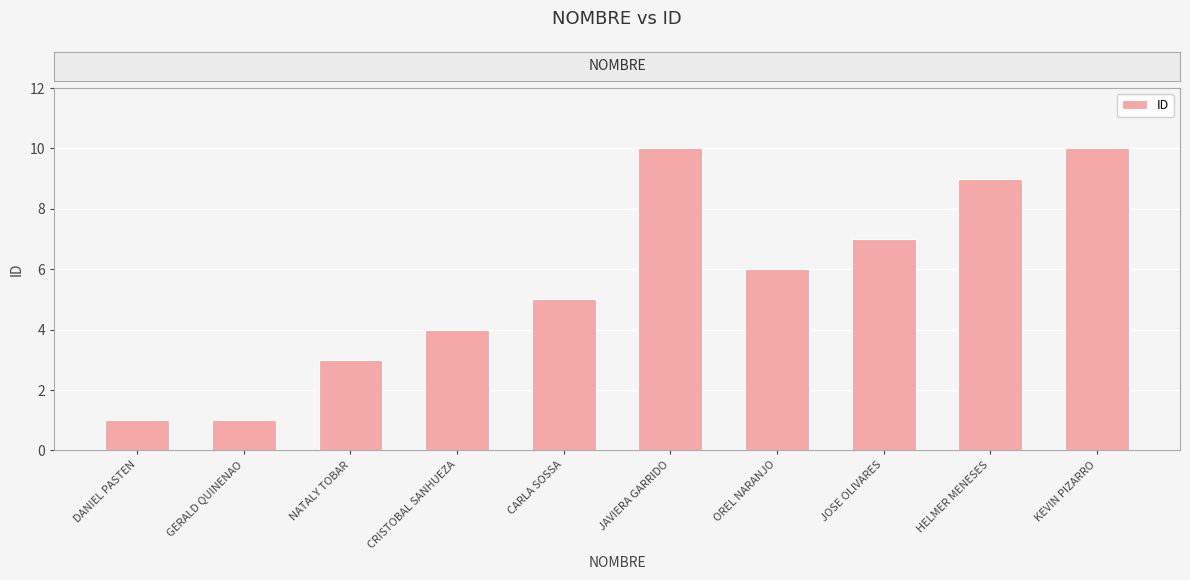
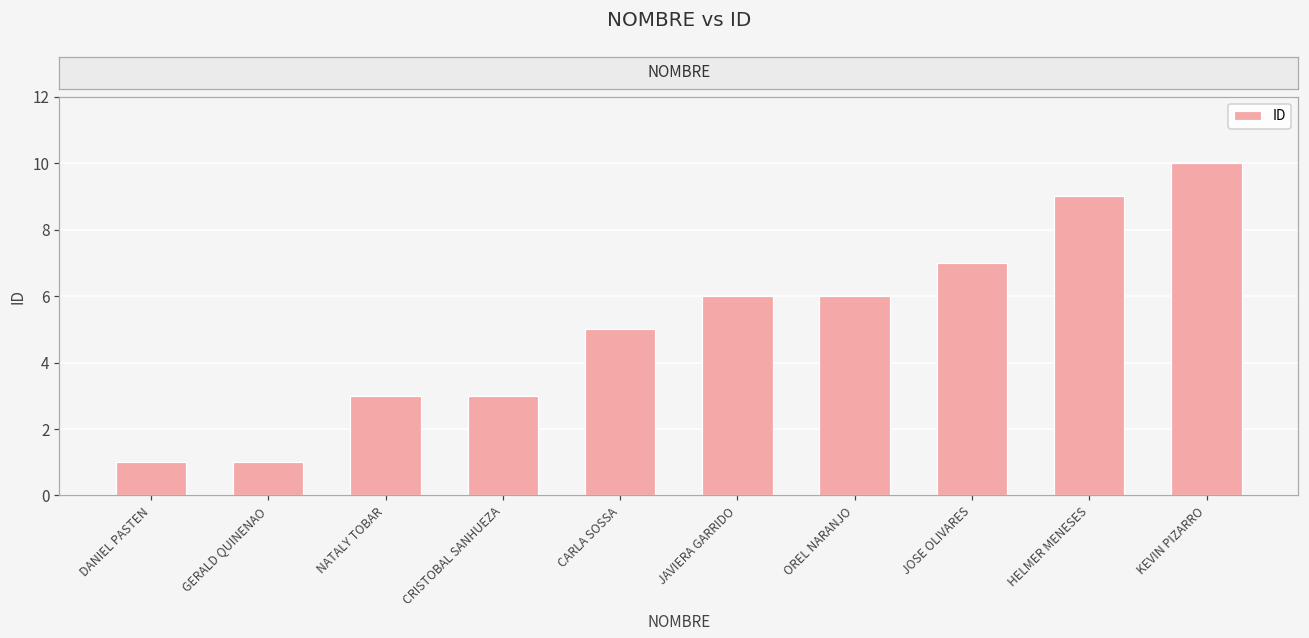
  {
    "DANIEL PASTEN": 1,
    "GERALD QUINENAO": 1,
    "NATALY TOBAR": 3,
-   "CRISTOBAL SANHUEZA": 4,
+   "CRISTOBAL SANHUEZA": 3,
    "CARLA SOSSA": 5,
-   "JAVIERA GARRIDO": 10,
+   "JAVIERA GARRIDO": 6,
    "OREL NARANJO": 6,
    "JOSE OLIVARES": 7,
    "HELMER MENESES": 9,
    "KEVIN PIZARRO": 10
  }
